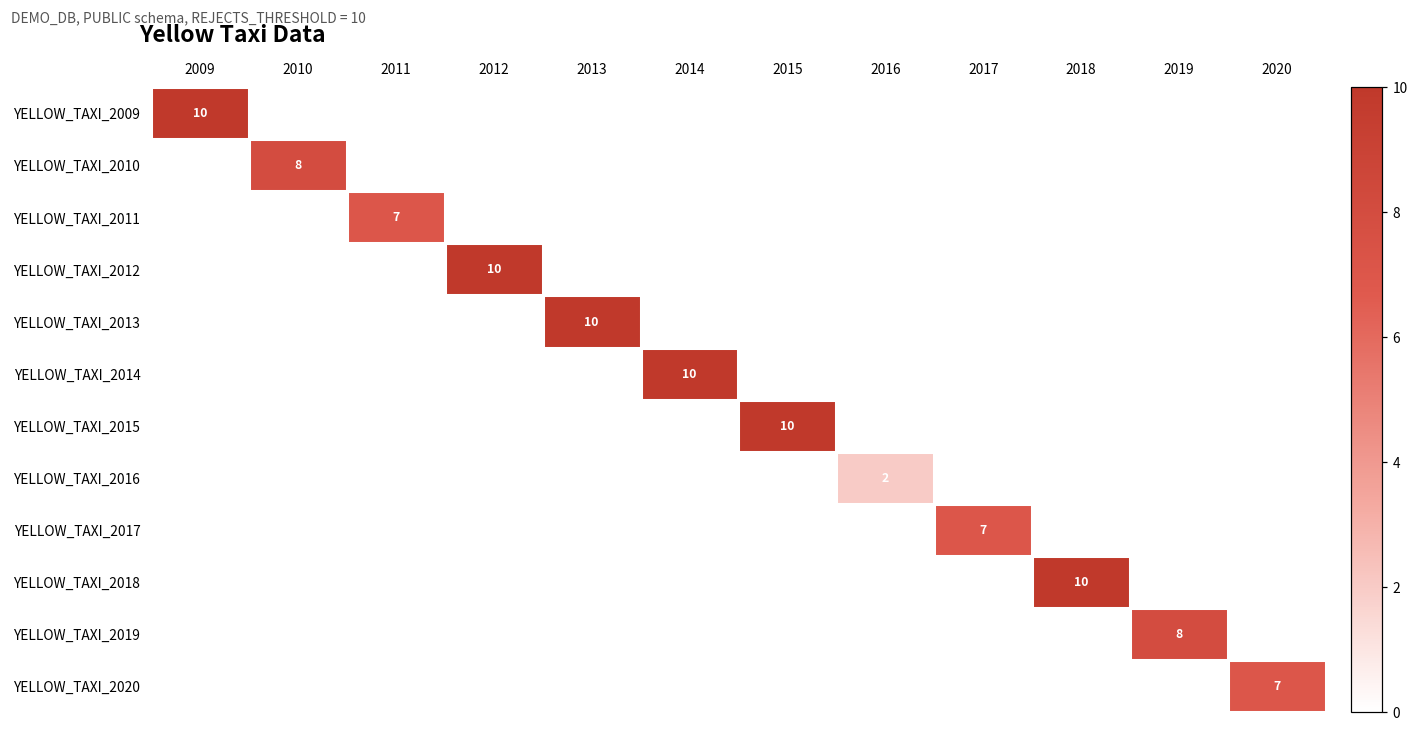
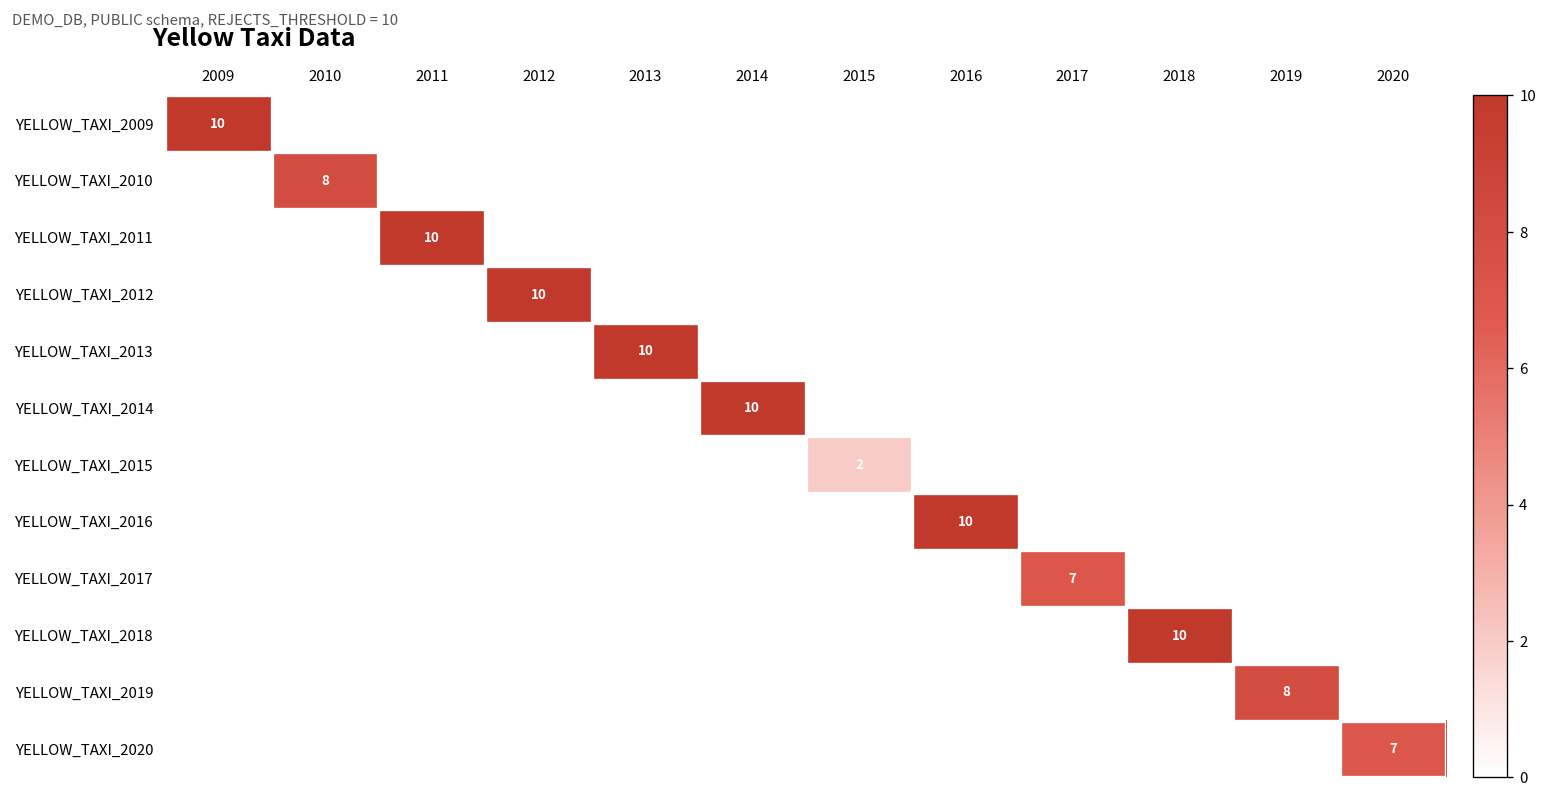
  {
    "YELLOW_TAXI_2009": {
      "2009": 10
    },
    "YELLOW_TAXI_2010": {
      "2010": 8
    },
    "YELLOW_TAXI_2011": {
-     "2011": 7
+     "2011": 10
    },
    "YELLOW_TAXI_2012": {
      "2012": 10
    },
    "YELLOW_TAXI_2013": {
      "2013": 10
    },
    "YELLOW_TAXI_2014": {
      "2014": 10
    },
    "YELLOW_TAXI_2015": {
-     "2015": 10
+     "2015": 2
    },
    "YELLOW_TAXI_2016": {
-     "2016": 2
+     "2016": 10
    },
    "YELLOW_TAXI_2017": {
      "2017": 7
    },
    "YELLOW_TAXI_2018": {
      "2018": 10
    },
    "YELLOW_TAXI_2019": {
      "2019": 8
    },
    "YELLOW_TAXI_2020": {
      "2020": 7
    }
  }
